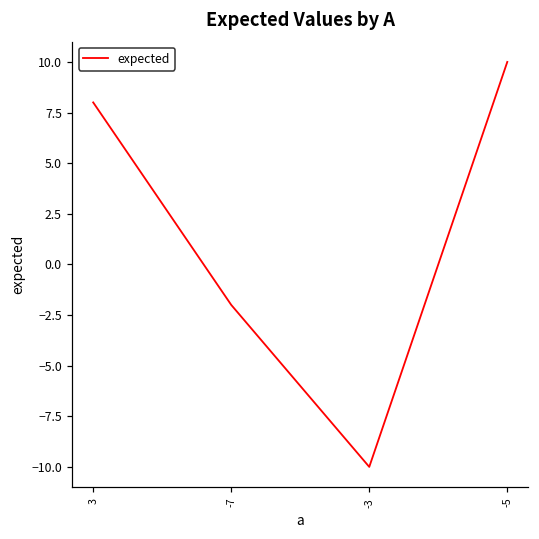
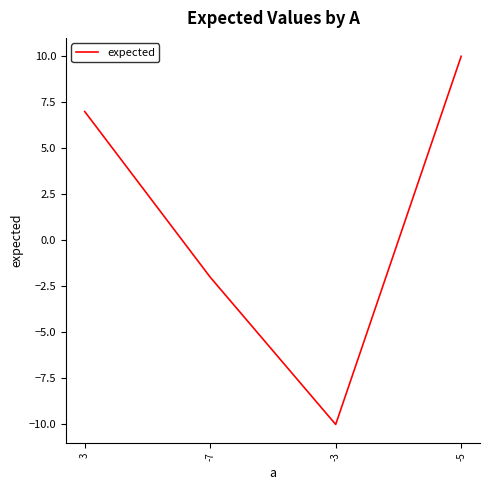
  {
-   "3": 8,
+   "3": 7,
    "-7": -2,
    "-3": -10,
    "-5": 10
  }
